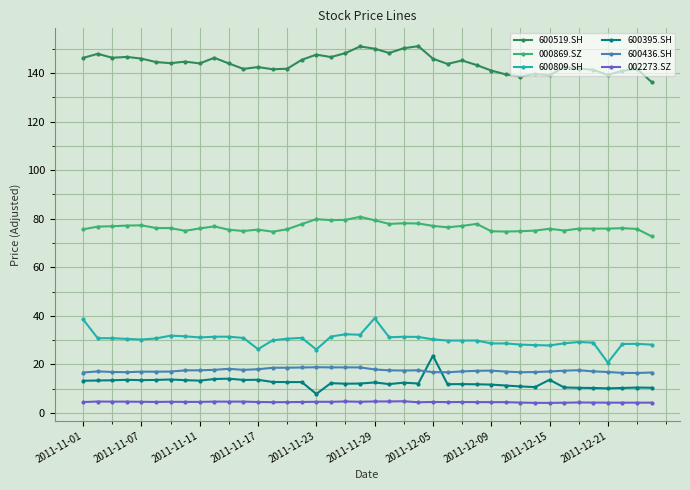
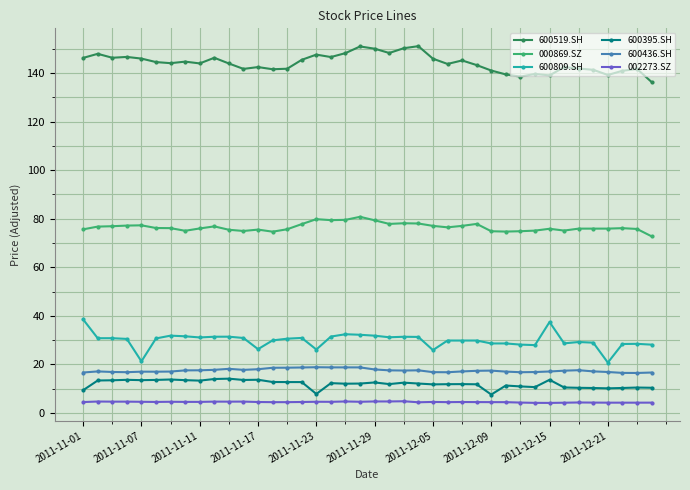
  {
    "600809.SH": {
      "2011-11-01": 39,
-     "2011-11-07": 30,
+     "2011-11-07": 21,
      "2011-11-11": 31,
      "2011-11-17": 26,
      "2011-11-23": 26,
-     "2011-11-29": 39,
-     "2011-12-05": 30,
+     "2011-11-29": 32,
+     "2011-12-05": 26,
      "2011-12-09": 29,
-     "2011-12-15": 28,
+     "2011-12-15": 37,
      "2011-12-21": 21
    },
    "600395.SH": {
-     "2011-11-01": 13,
+     "2011-11-01": 9,
      "2011-11-07": 14,
      "2011-11-11": 13,
      "2011-11-17": 14,
      "2011-11-23": 8,
      "2011-11-29": 13,
-     "2011-12-05": 24,
-     "2011-12-09": 12,
+     "2011-12-05": 12,
+     "2011-12-09": 8,
      "2011-12-15": 14,
      "2011-12-21": 10
    }
  }
